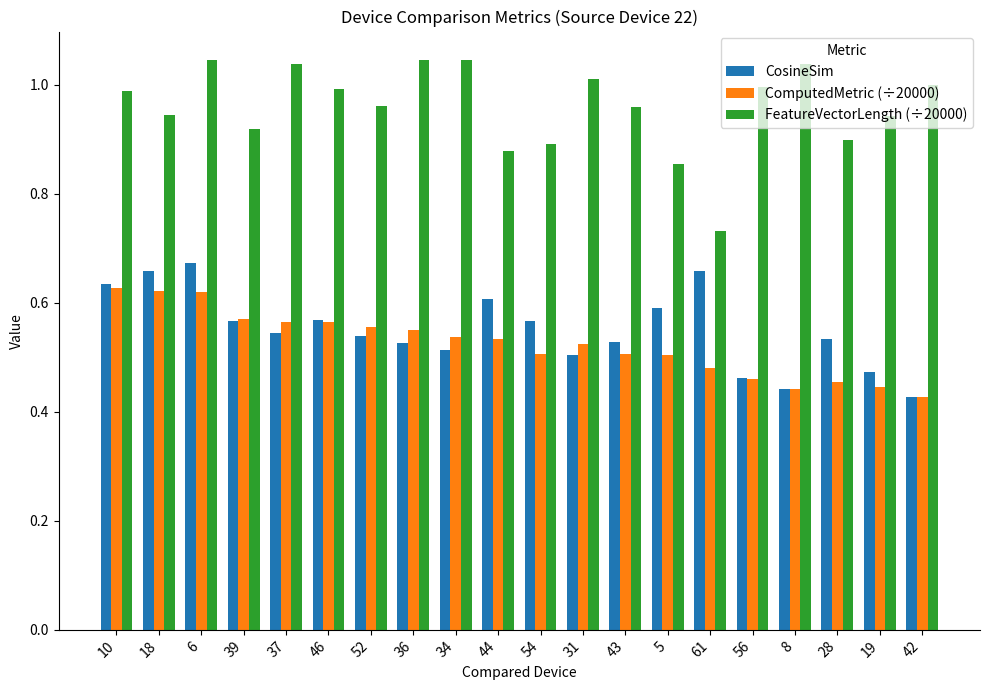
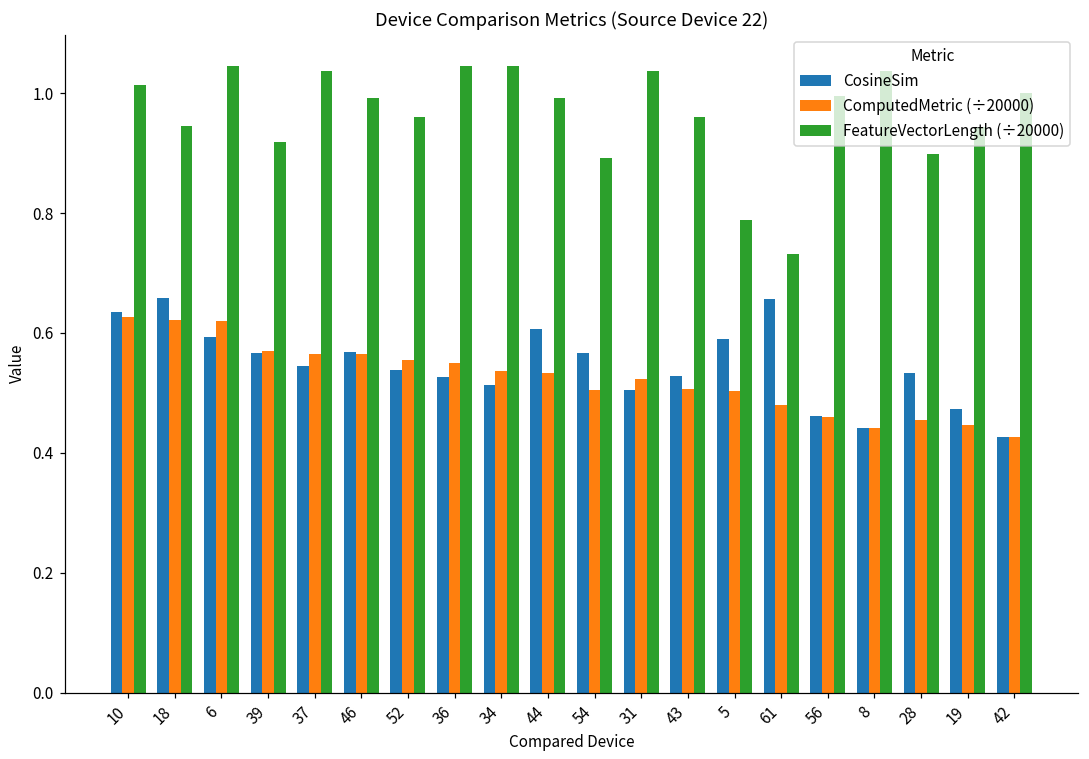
  {
    "CosineSim": {
      "10": 0.63,
      "18": 0.66,
-     "6": 0.67,
+     "6": 0.59,
      "39": 0.57,
      "37": 0.54,
      "46": 0.57,
      "52": 0.54,
      "36": 0.53,
      "34": 0.51,
      "44": 0.61,
      "54": 0.57,
      "31": 0.50,
      "43": 0.53,
      "5": 0.59,
      "61": 0.66,
      "56": 0.46,
      "8": 0.44,
      "28": 0.53,
      "19": 0.47,
      "42": 0.43
    },
    "ComputedMetric (÷20000)": {
      "10": 0.63,
      "18": 0.62,
      "6": 0.62,
      "39": 0.57,
      "37": 0.57,
      "46": 0.56,
      "52": 0.56,
      "36": 0.55,
      "34": 0.54,
      "44": 0.53,
      "54": 0.51,
      "31": 0.52,
      "43": 0.51,
      "5": 0.50,
      "61": 0.48,
      "56": 0.46,
      "8": 0.44,
      "28": 0.45,
      "19": 0.45,
      "42": 0.43
    },
    "FeatureVectorLength (÷20000)": {
-     "10": 0.99,
+     "10": 1.01,
      "18": 0.94,
      "6": 1.05,
      "39": 0.92,
      "37": 1.04,
      "46": 0.99,
      "52": 0.96,
      "36": 1.05,
      "34": 1.04,
-     "44": 0.88,
+     "44": 0.99,
      "54": 0.89,
-     "31": 1.01,
+     "31": 1.04,
      "43": 0.96,
-     "5": 0.85,
+     "5": 0.79,
      "61": 0.73,
      "28": 0.90
    }
  }
